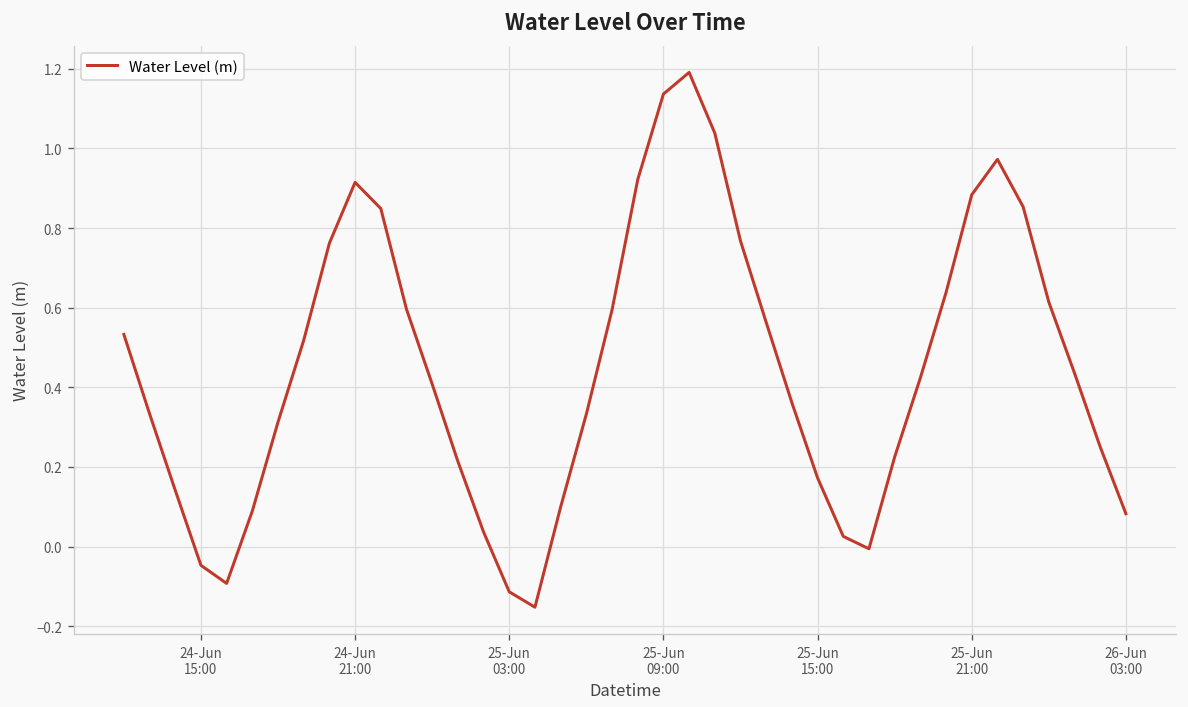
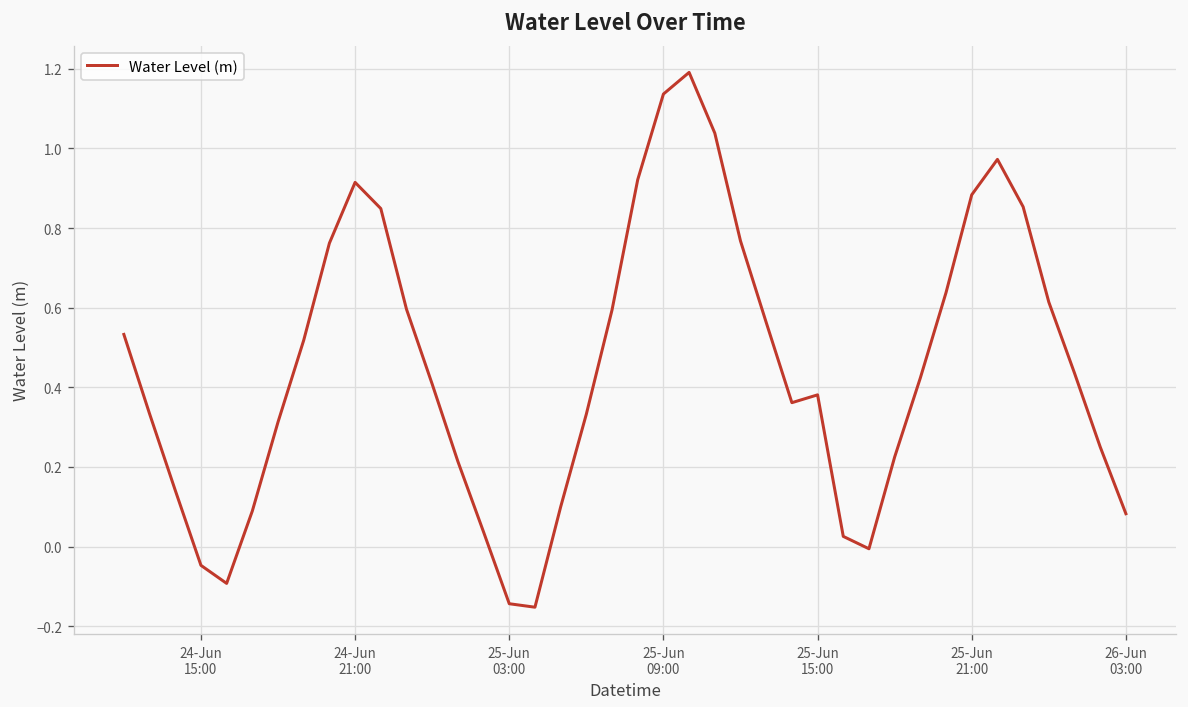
  {
    "24-Jun 15:00": -0.05,
    "24-Jun 21:00": 0.91,
-   "25-Jun 03:00": -0.11,
+   "25-Jun 03:00": -0.14,
    "25-Jun 09:00": 1.14,
-   "25-Jun 15:00": 0.17,
+   "25-Jun 15:00": 0.38,
    "25-Jun 21:00": 0.88,
    "26-Jun 03:00": 0.08
  }
